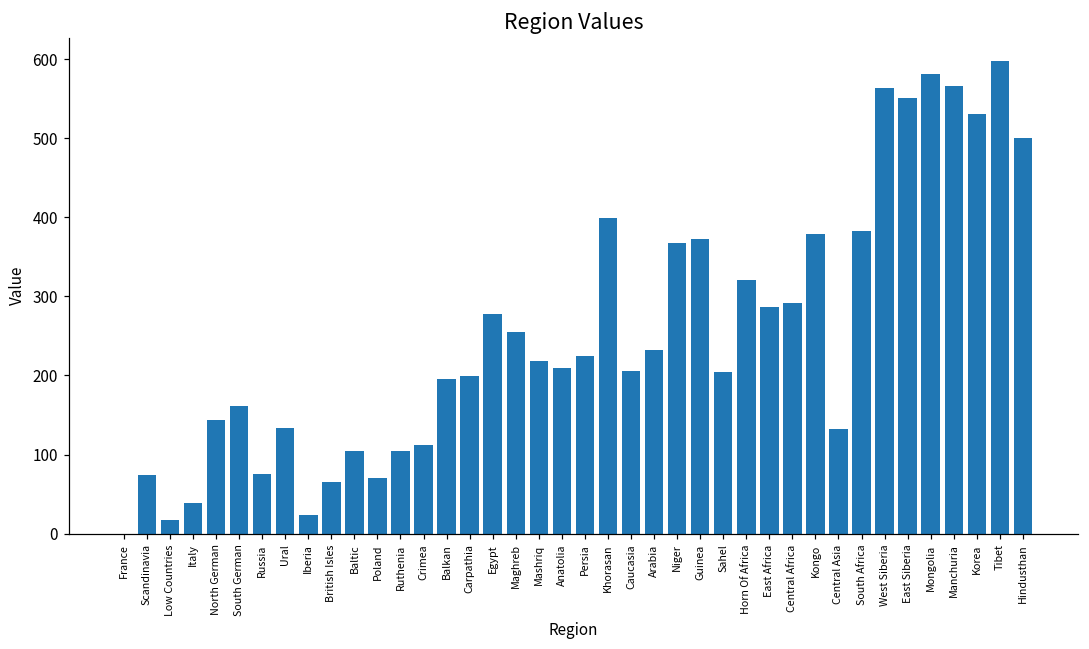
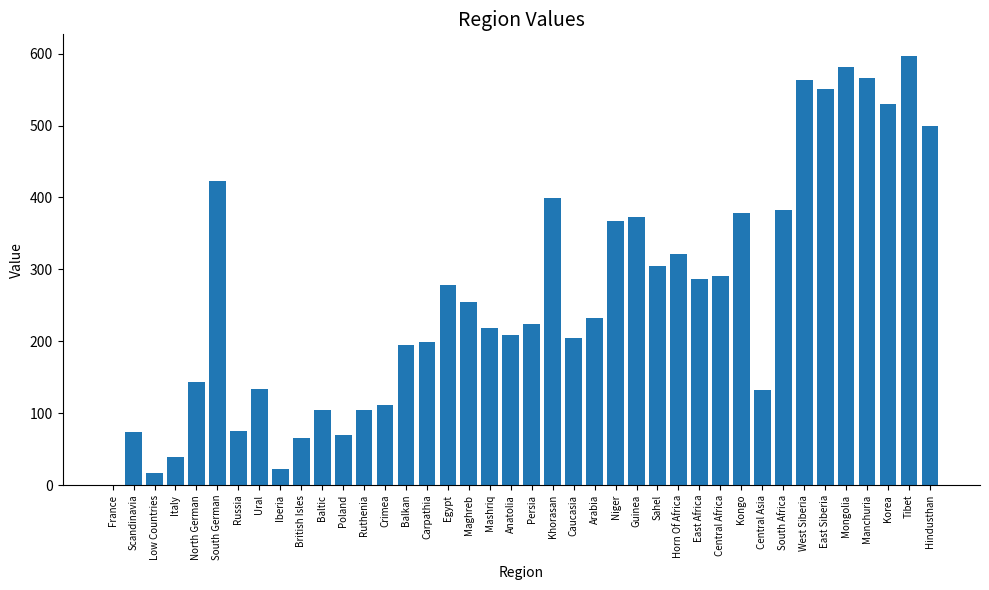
  {
    "France": 0,
    "Scandinavia": 70,
    "Low Countries": 20,
    "Italy": 40,
    "North German": 140,
-   "South German": 160,
+   "South German": 420,
    "Russia": 80,
    "Ural": 130,
    "Iberia": 20,
    "British Isles": 70,
    "Baltic": 100,
    "Poland": 70,
    "Ruthenia": 110,
    "Crimea": 110,
    "Balkan": 200,
    "Carpathia": 200,
    "Egypt": 280,
    "Maghreb": 260,
    "Mashriq": 220,
    "Anatolia": 210,
    "Persia": 220,
    "Khorasan": 400,
    "Caucasia": 210,
    "Arabia": 230,
    "Niger": 370,
    "Guinea": 370,
-   "Sahel": 200,
+   "Sahel": 300,
    "Horn Of Africa": 320,
    "East Africa": 290,
    "Central Africa": 290,
    "Kongo": 380,
    "Central Asia": 130,
    "South Africa": 380,
    "West Siberia": 560,
    "East Siberia": 550,
    "Mongolia": 580,
    "Manchuria": 570,
    "Korea": 530,
    "Tibet": 600,
    "Hindusthan": 500
  }
